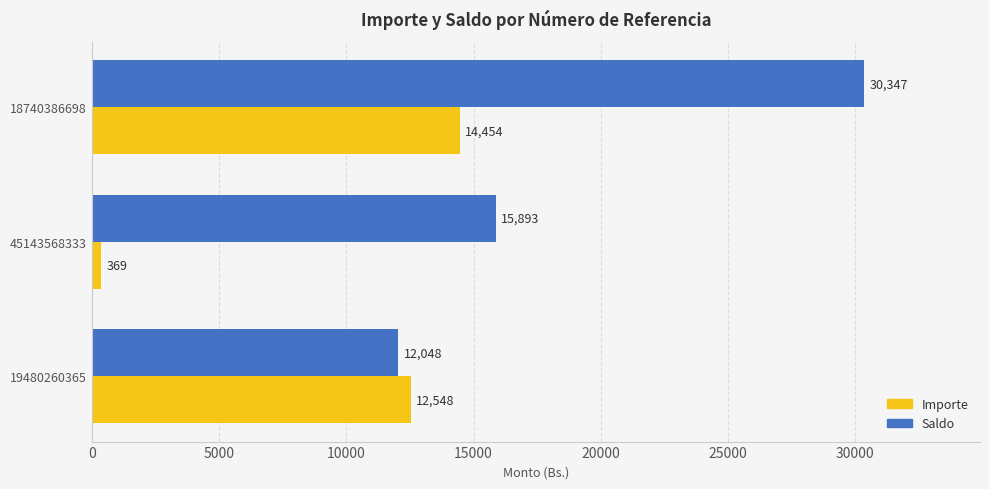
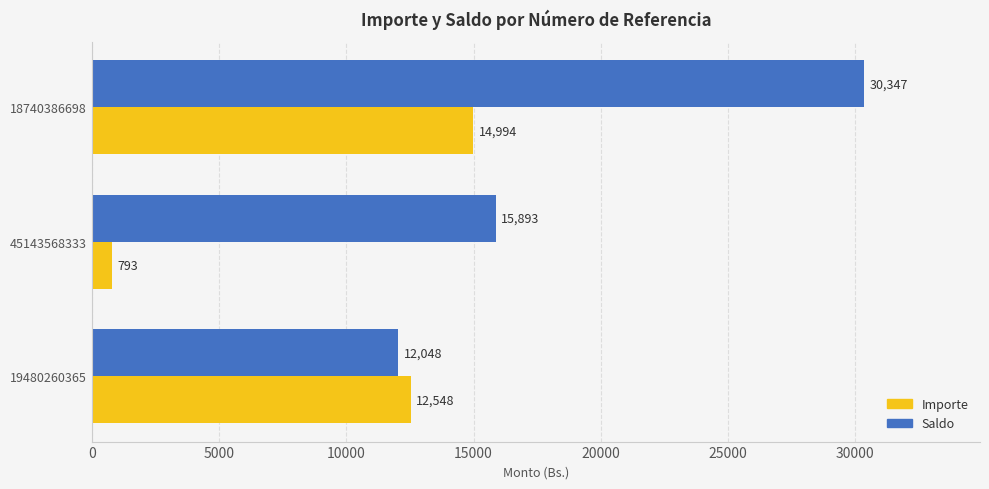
  {
    "Importe": {
-     "18740386698": "14,454",
-     "45143568333": "369",
+     "18740386698": "14,994",
+     "45143568333": "793",
      "19480260365": "12,548"
    },
    "Saldo": {
      "18740386698": "30,347",
      "45143568333": "15,893",
      "19480260365": "12,048"
    }
  }
